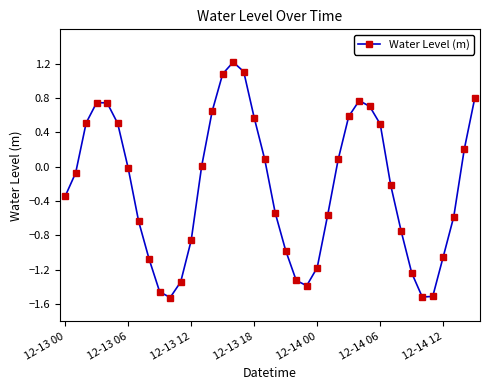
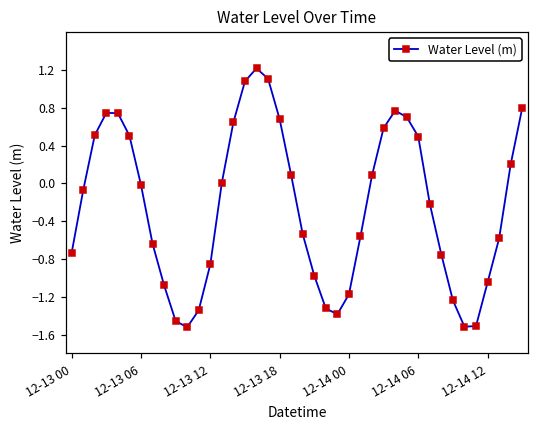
  {
-   "12-13 00": -0.3,
+   "12-13 00": -0.7,
    "12-13 06": 0.0,
    "12-13 12": -0.9,
-   "12-13 18": 0.6,
+   "12-13 18": 0.7,
    "12-14 00": -1.2,
    "12-14 06": 0.5,
    "12-14 12": -1.0
  }
